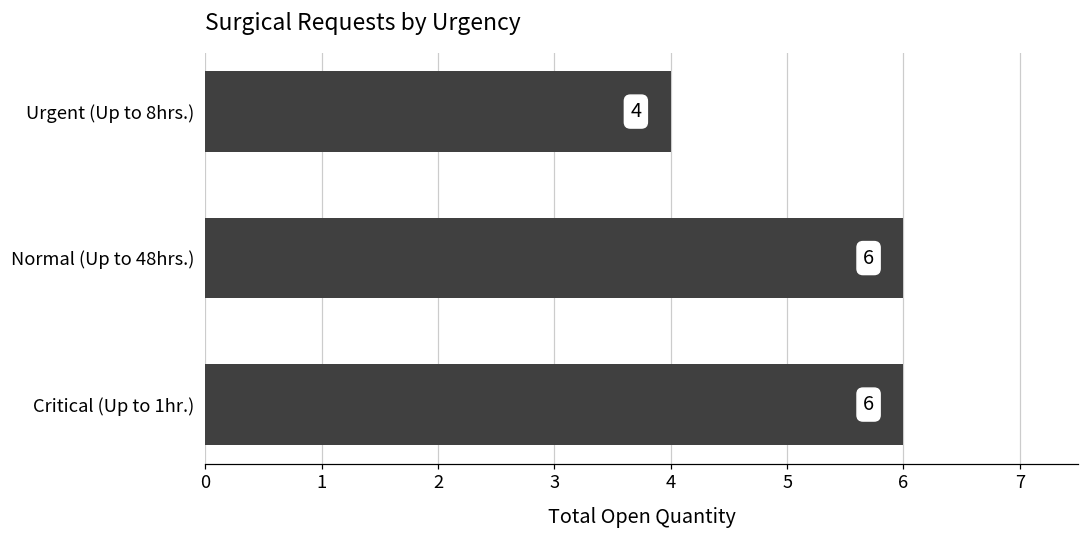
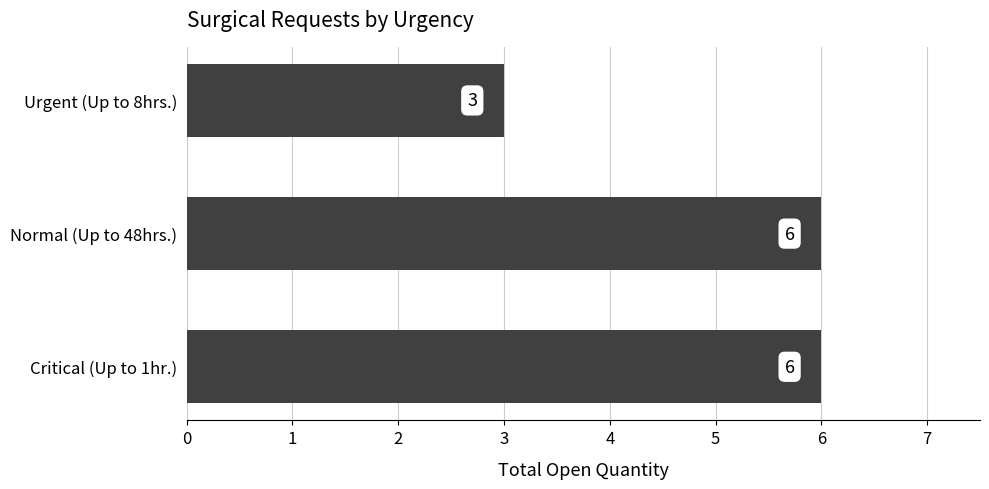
  {
-   "Urgent (Up to 8hrs.)": 4
+   "Urgent (Up to 8hrs.)": 3
  }
